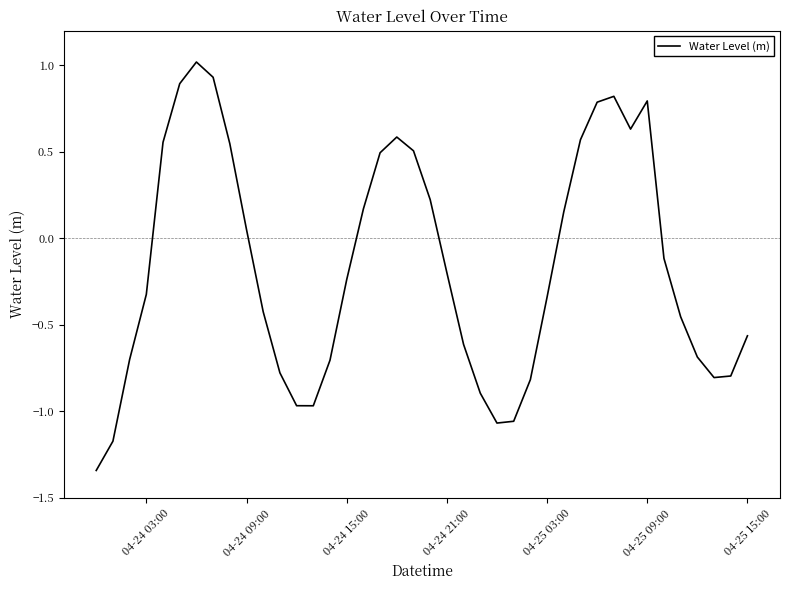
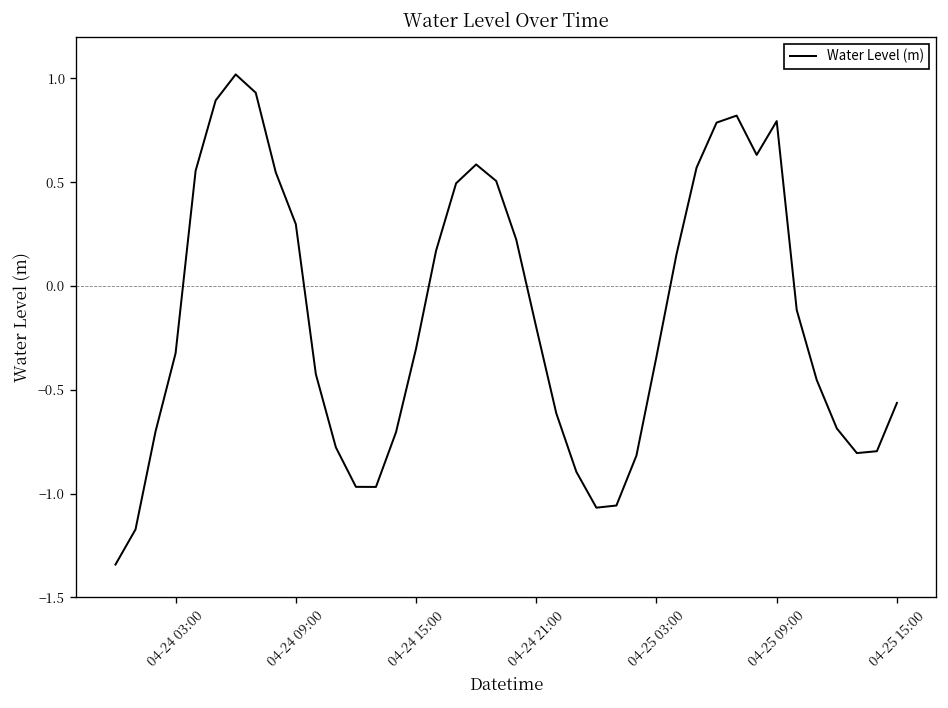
  {
    "04-24 03:00": -0.32,
-   "04-24 09:00": 0.05,
-   "04-24 15:00": -0.24,
+   "04-24 09:00": 0.30,
+   "04-24 15:00": -0.30,
    "04-24 21:00": -0.20,
    "04-25 03:00": -0.34,
    "04-25 09:00": 0.79,
    "04-25 15:00": -0.56
  }
